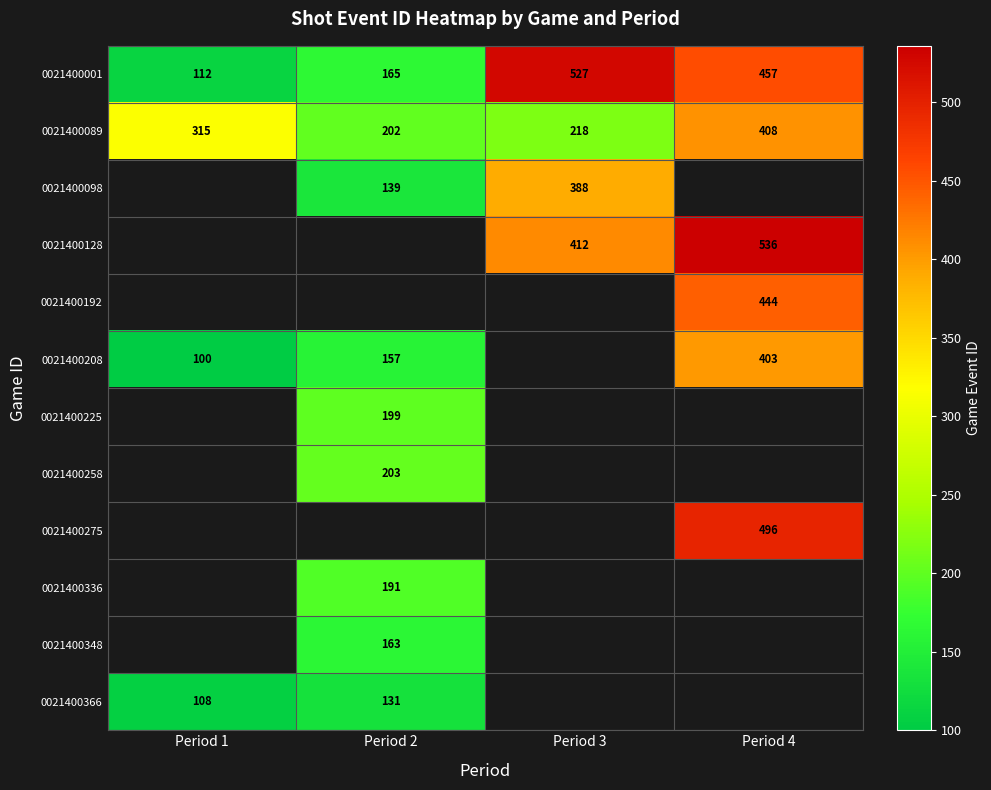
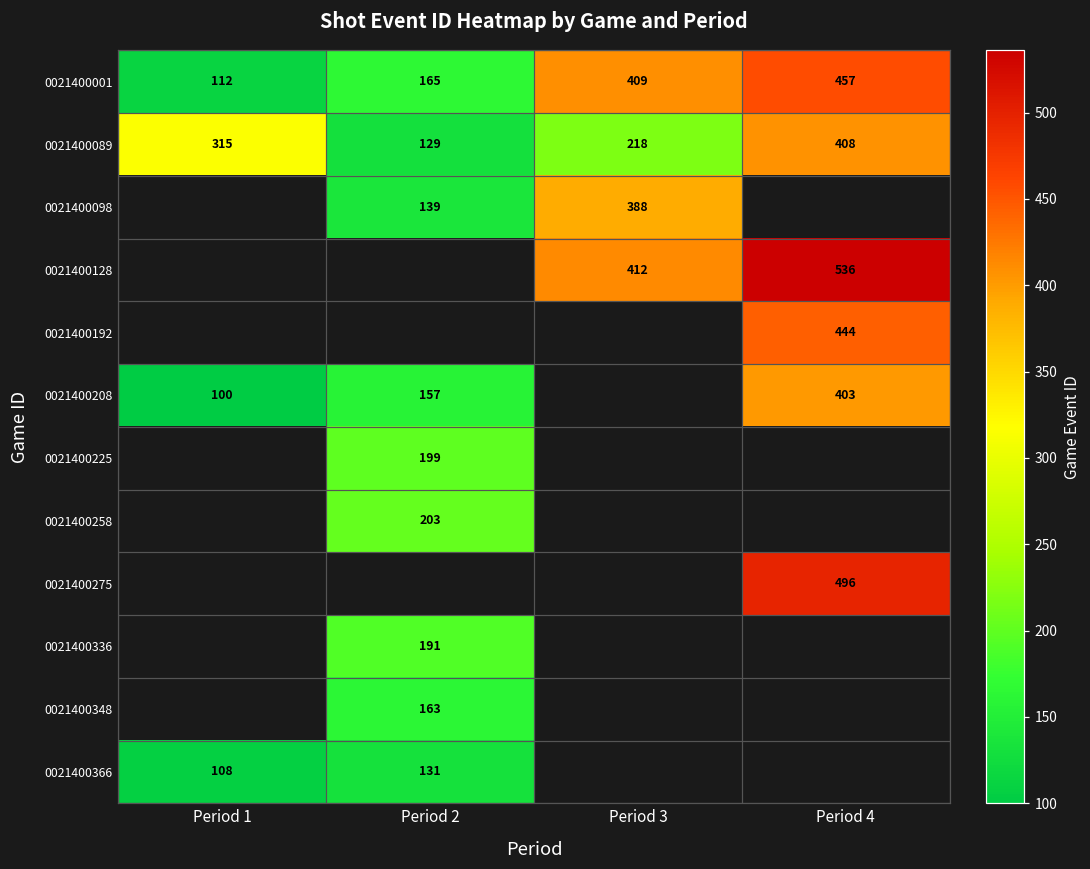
  {
    "0021400001": {
      "Period 1": 112,
      "Period 2": 165,
-     "Period 3": 527,
+     "Period 3": 409,
      "Period 4": 457
    },
    "0021400089": {
      "Period 1": 315,
-     "Period 2": 202,
+     "Period 2": 129,
      "Period 3": 218,
      "Period 4": 408
    },
    "0021400098": {
      "Period 2": 139,
      "Period 3": 388
    },
    "0021400128": {
      "Period 3": 412,
      "Period 4": 536
    },
    "0021400192": {
      "Period 4": 444
    },
    "0021400208": {
      "Period 1": 100,
      "Period 2": 157,
      "Period 4": 403
    },
    "0021400225": {
      "Period 2": 199
    },
    "0021400258": {
      "Period 2": 203
    },
    "0021400275": {
      "Period 4": 496
    },
    "0021400336": {
      "Period 2": 191
    },
    "0021400348": {
      "Period 2": 163
    },
    "0021400366": {
      "Period 1": 108,
      "Period 2": 131
    }
  }
